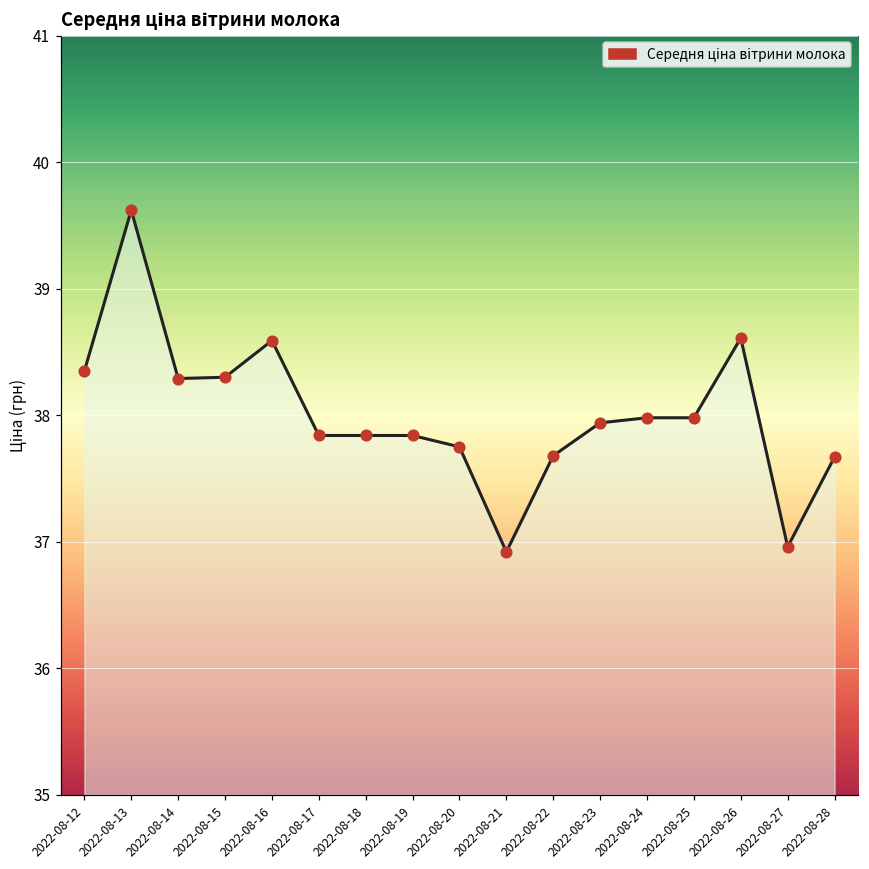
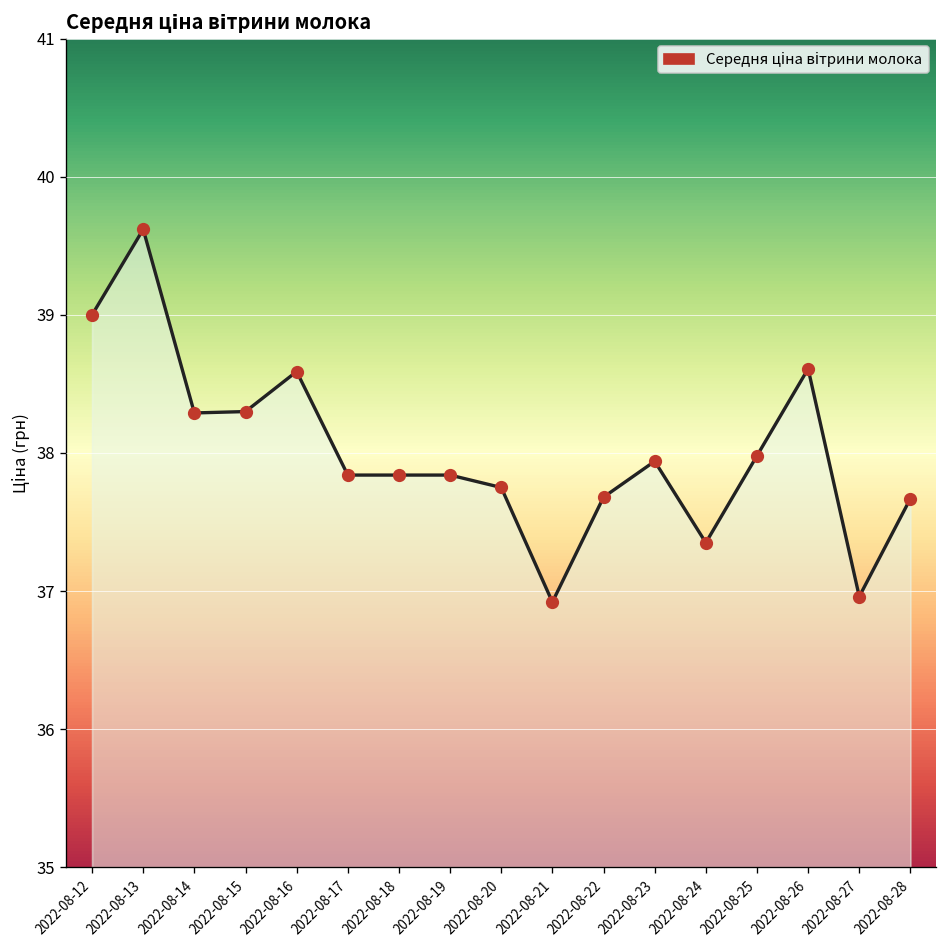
  {
-   "2022-08-12": 38.35,
+   "2022-08-12": 39.00,
    "2022-08-13": 39.62,
    "2022-08-14": 38.29,
    "2022-08-15": 38.30,
    "2022-08-16": 38.59,
    "2022-08-17": 37.84,
    "2022-08-18": 37.84,
    "2022-08-19": 37.84,
    "2022-08-20": 37.75,
    "2022-08-21": 36.92,
    "2022-08-22": 37.68,
    "2022-08-23": 37.94,
-   "2022-08-24": 37.98,
+   "2022-08-24": 37.35,
    "2022-08-25": 37.98,
    "2022-08-26": 38.61,
    "2022-08-27": 36.96,
    "2022-08-28": 37.67
  }
